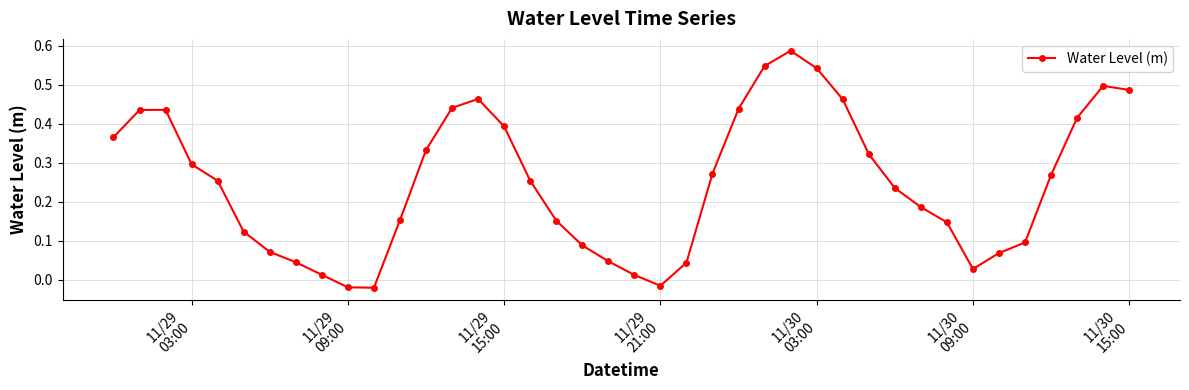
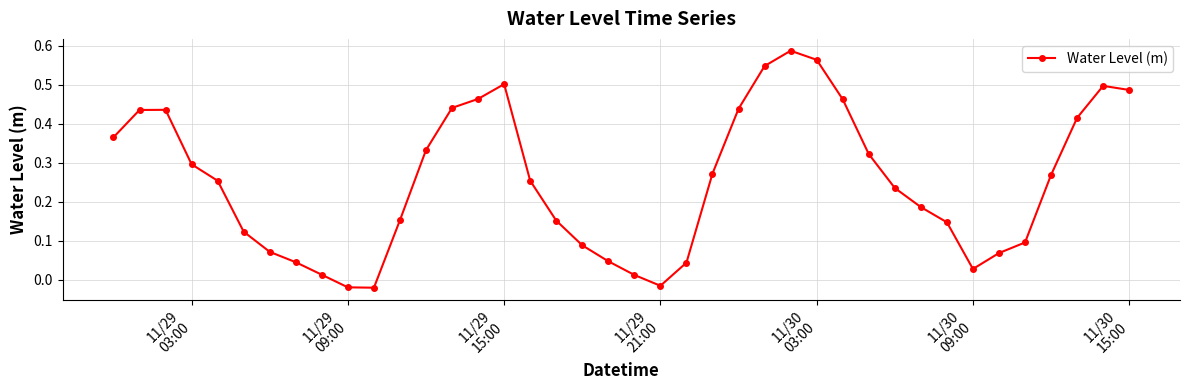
  {
    "11/29 03:00": 0.30,
    "11/29 09:00": -0.02,
-   "11/29 15:00": 0.39,
+   "11/29 15:00": 0.50,
    "11/29 21:00": -0.02,
-   "11/30 03:00": 0.54,
+   "11/30 03:00": 0.56,
    "11/30 09:00": 0.03,
    "11/30 15:00": 0.49
  }
